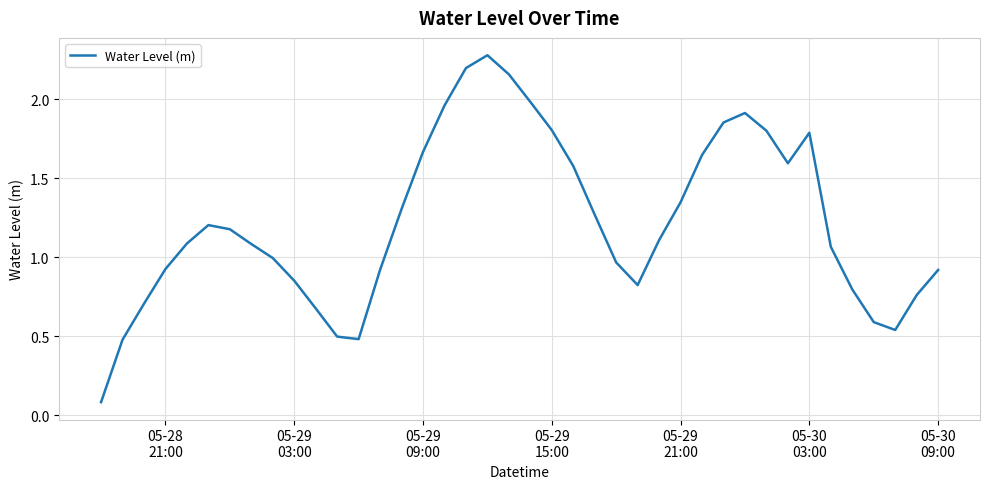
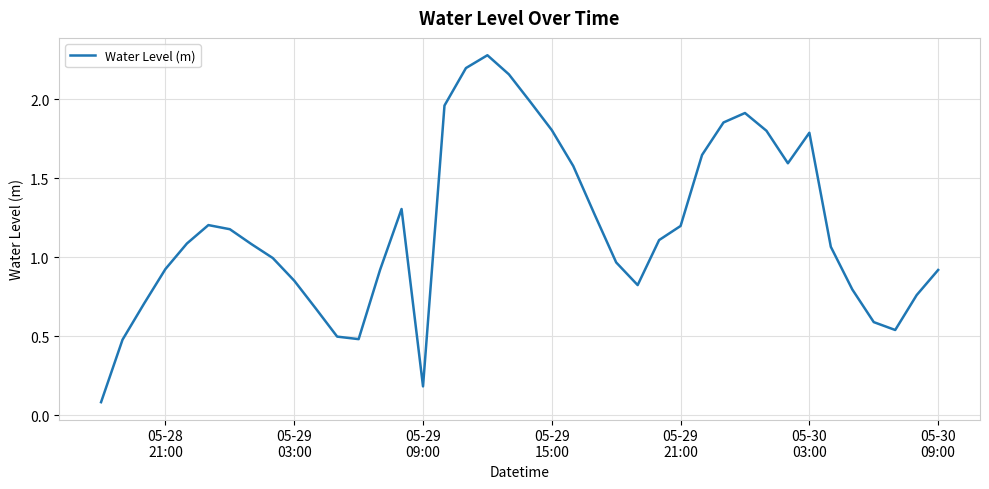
  {
    "05-28 21:00": 0.93,
    "05-29 03:00": 0.85,
-   "05-29 09:00": 1.67,
+   "05-29 09:00": 0.18,
    "05-29 15:00": 1.80,
-   "05-29 21:00": 1.35,
+   "05-29 21:00": 1.20,
    "05-30 03:00": 1.79,
    "05-30 09:00": 0.92
  }
